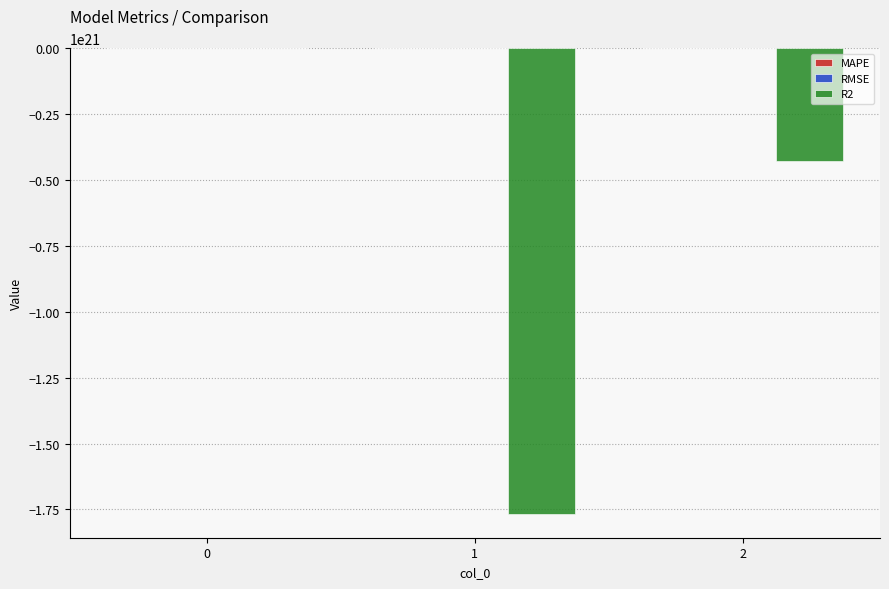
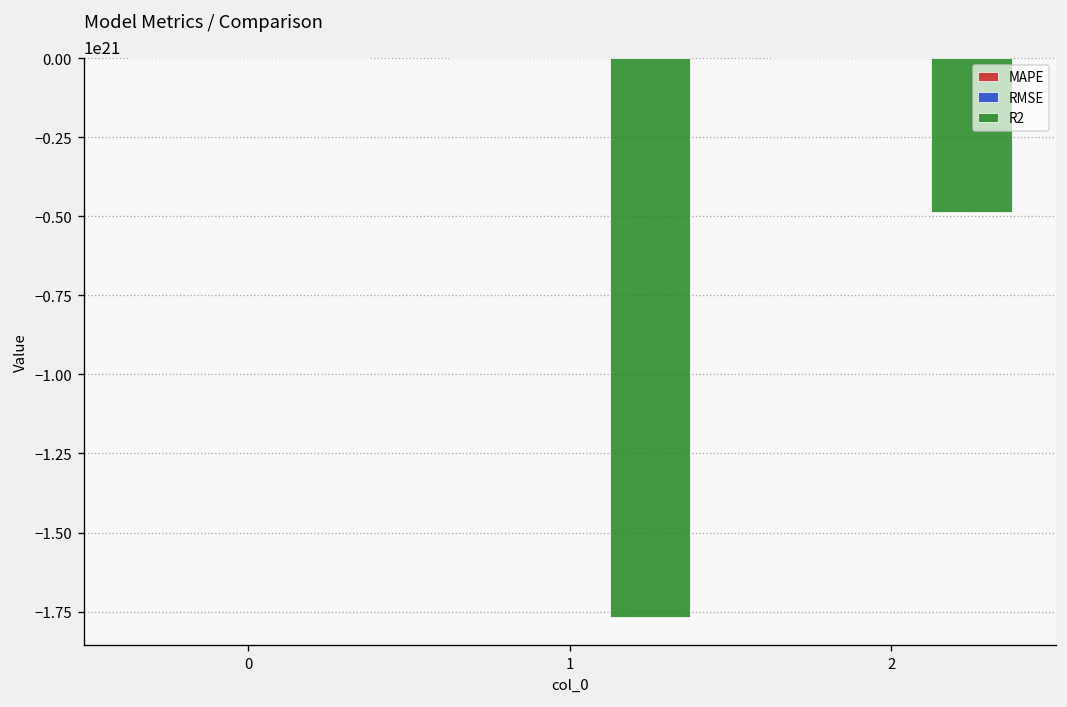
  {
    "R2": {
      "1": -1770000000000000000000,
-     "2": -430000000000000000000
+     "2": -490000000000000000000
    }
  }
